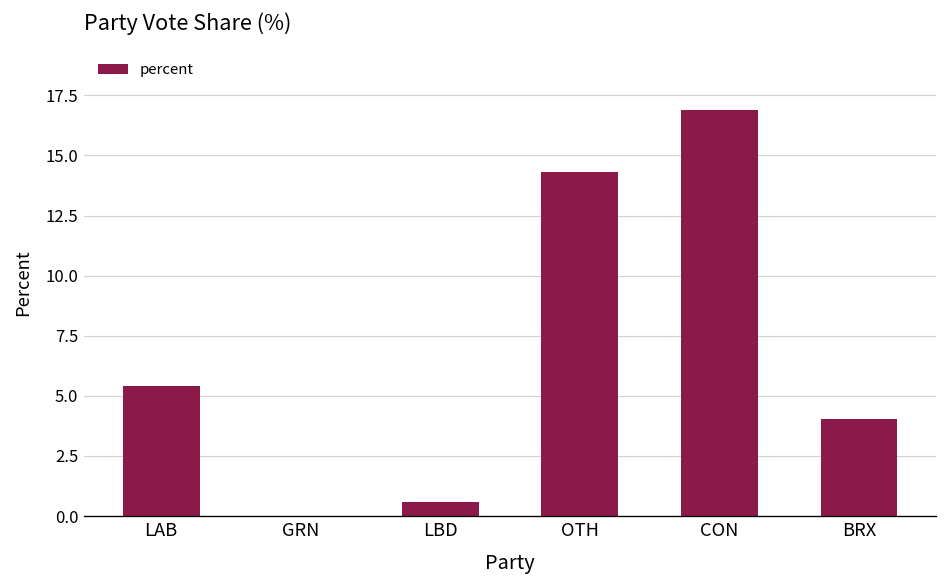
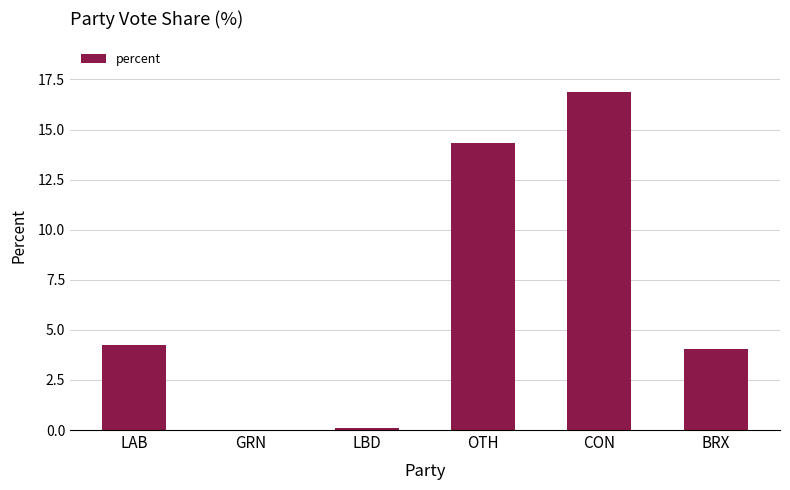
  {
-   "LAB": 5.4,
-   "LBD": 0.6,
+   "LAB": 4.2,
+   "LBD": 0.1,
    "OTH": 14.3,
    "CON": 16.9,
    "BRX": 4.0
  }
